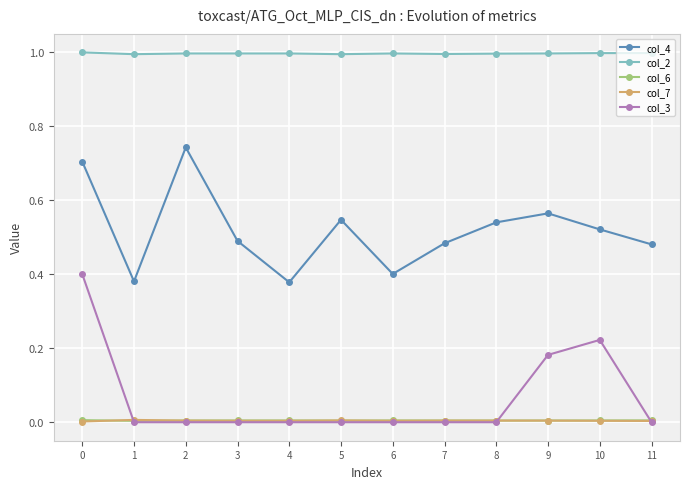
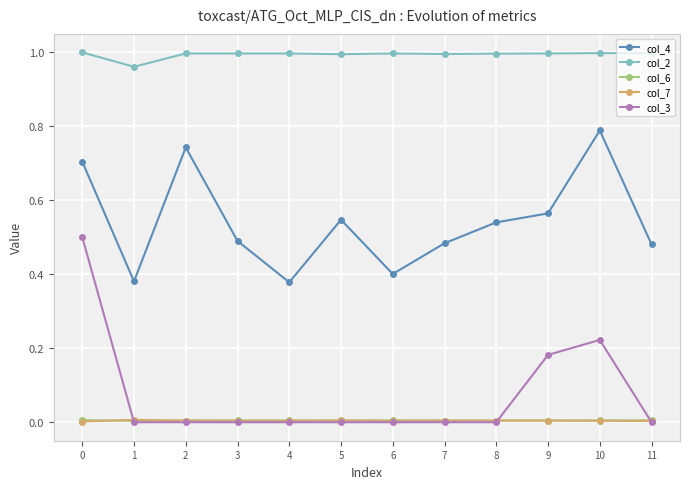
  {
    "col_4": {
      "0": 0.70,
      "1": 0.38,
      "2": 0.74,
      "3": 0.49,
      "4": 0.38,
      "5": 0.55,
      "6": 0.40,
      "7": 0.48,
      "8": 0.54,
      "9": 0.56,
-     "10": 0.52,
+     "10": 0.79,
      "11": 0.48
    },
    "col_2": {
      "0": 1.00,
-     "1": 0.99,
+     "1": 0.96,
      "2": 1.00,
      "3": 1.00,
      "4": 1.00,
      "5": 0.99,
      "6": 1.00,
      "7": 0.99,
      "8": 1.00,
      "9": 1.00,
      "10": 1.00
    },
    "col_3": {
-     "0": 0.4,
+     "0": 0.5,
      "9": 0.18,
      "10": 0.22
    }
  }
